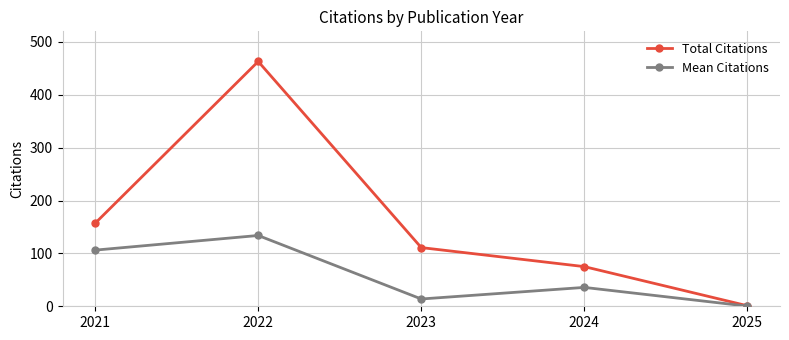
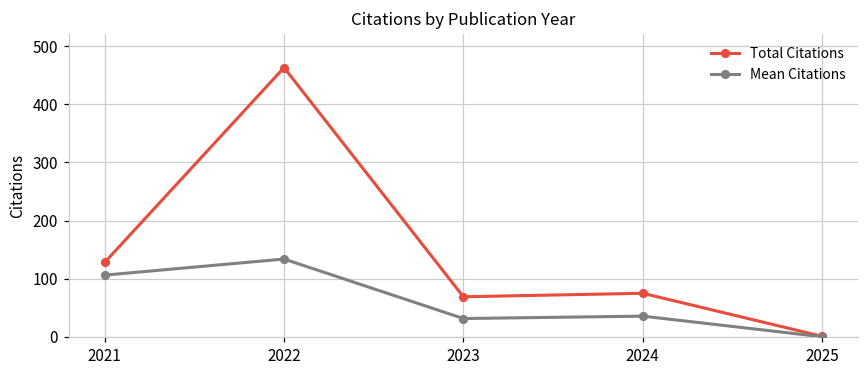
  {
    "Total Citations": {
-     "2021": 160,
+     "2021": 130,
      "2022": 460,
-     "2023": 110,
+     "2023": 70,
      "2024": 80
    },
    "Mean Citations": {
      "2021": 110,
      "2022": 130,
-     "2023": 10,
+     "2023": 30,
      "2024": 40
    }
  }
